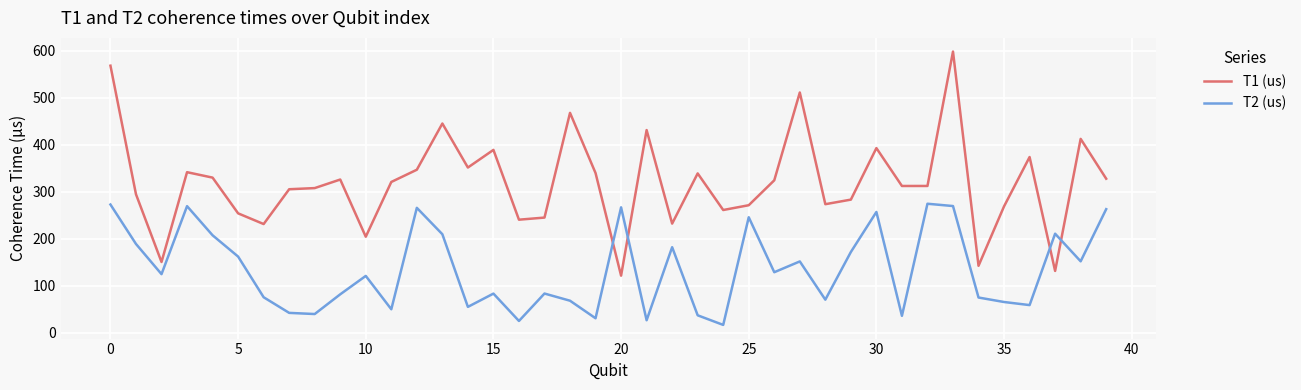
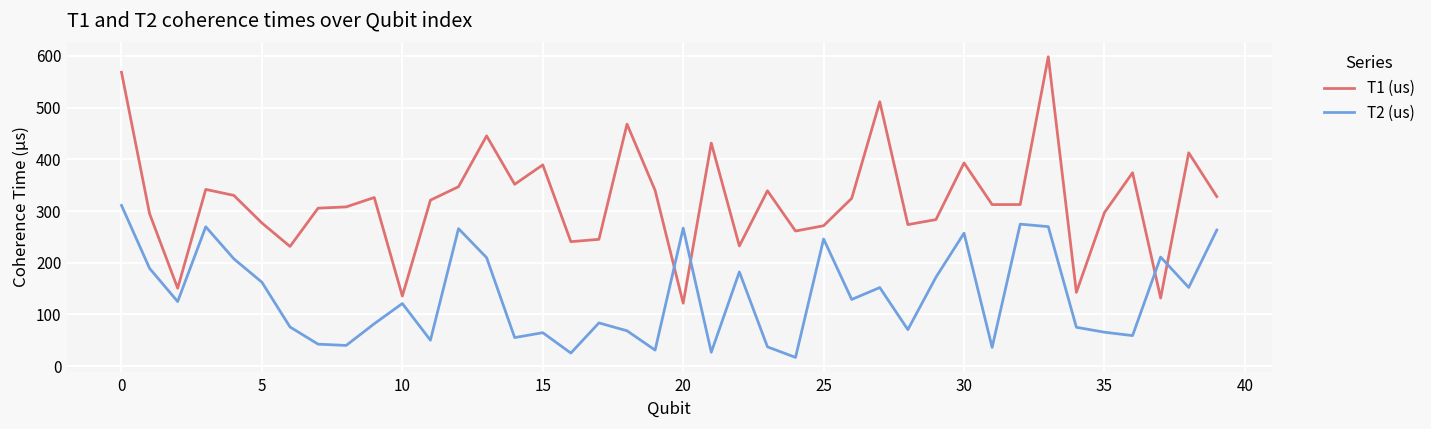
  {
    "T1 (us)": {
      "0": 570,
-     "5": 250,
-     "10": 200,
+     "5": 280,
+     "10": 140,
      "15": 390,
      "20": 120,
      "25": 270,
      "30": 390,
-     "35": 270
+     "35": 300
    },
    "T2 (us)": {
-     "0": 270,
+     "0": 310,
      "5": 160,
      "10": 120,
-     "15": 80,
+     "15": 60,
      "20": 270,
      "25": 250,
      "30": 260,
      "35": 70
    }
  }
